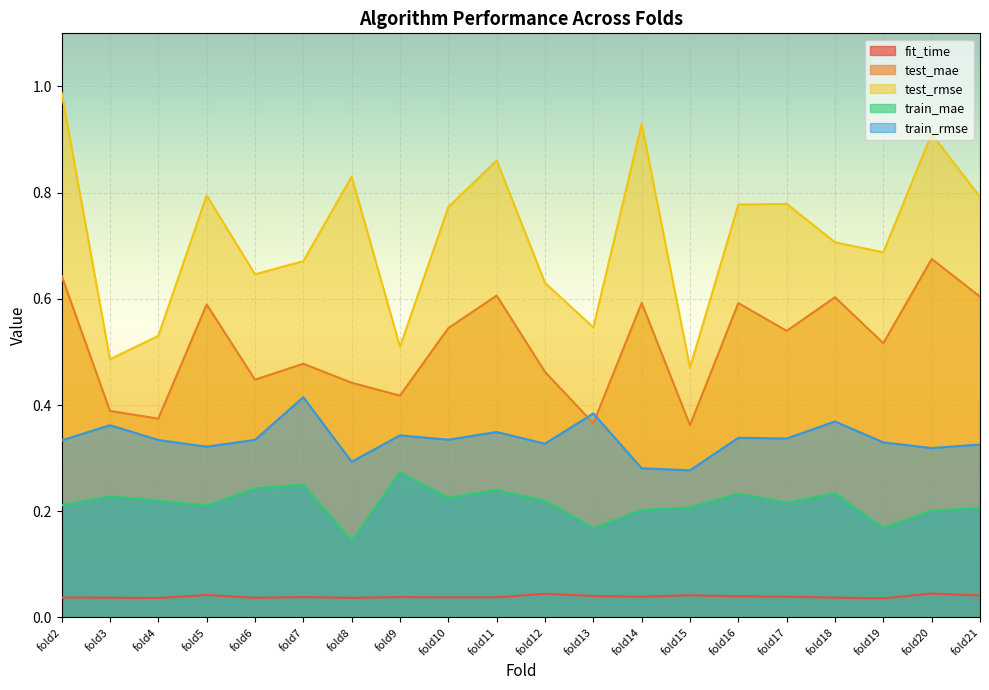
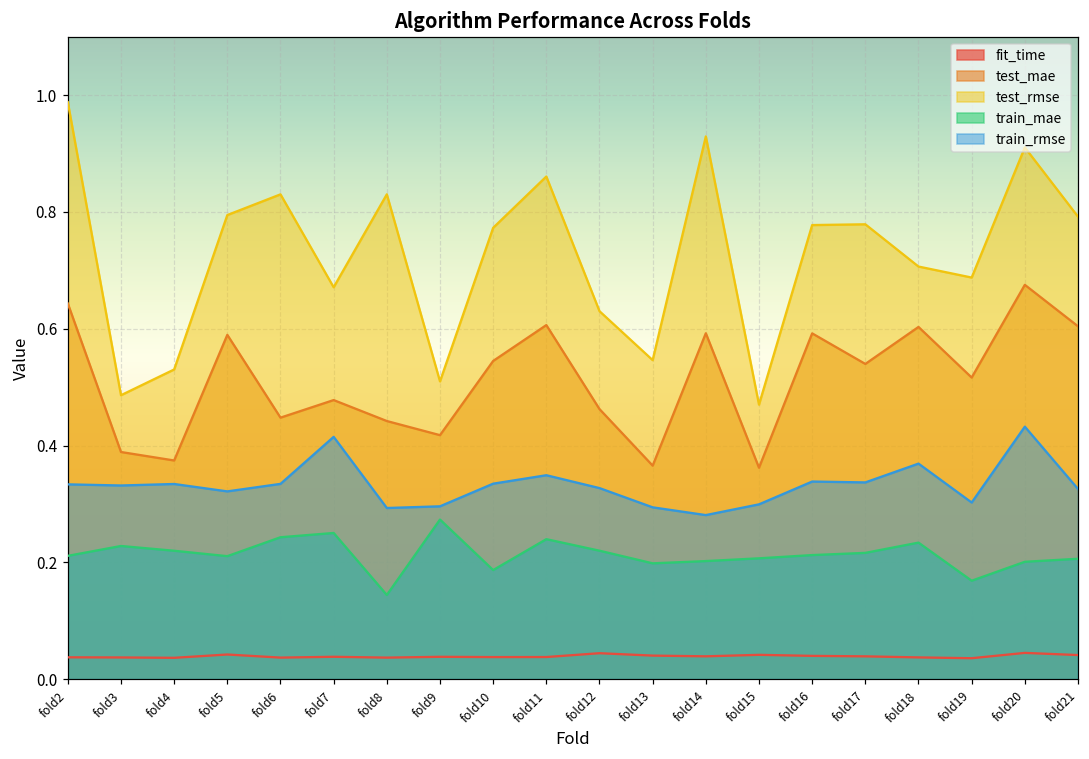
  {
    "test_rmse": {
      "fold2": 0.99,
      "fold3": 0.49,
      "fold4": 0.53,
      "fold5": 0.79,
-     "fold6": 0.65,
+     "fold6": 0.83,
      "fold7": 0.67,
      "fold8": 0.83,
      "fold9": 0.51,
      "fold10": 0.77,
      "fold11": 0.86,
      "fold12": 0.63,
      "fold13": 0.55,
      "fold14": 0.93,
      "fold15": 0.47,
      "fold16": 0.78,
      "fold17": 0.78,
      "fold18": 0.71,
      "fold19": 0.69,
      "fold21": 0.79
    },
    "train_mae": {
      "fold2": 0.21,
      "fold3": 0.23,
      "fold4": 0.22,
      "fold5": 0.21,
      "fold6": 0.24,
      "fold7": 0.25,
      "fold8": 0.14,
      "fold9": 0.27,
-     "fold10": 0.23,
+     "fold10": 0.19,
      "fold11": 0.24,
      "fold12": 0.22,
-     "fold13": 0.17,
+     "fold13": 0.20,
      "fold14": 0.20,
      "fold15": 0.21,
-     "fold16": 0.23,
+     "fold16": 0.21,
      "fold17": 0.22,
      "fold18": 0.23,
      "fold19": 0.17,
      "fold20": 0.20,
      "fold21": 0.21
    },
    "train_rmse": {
      "fold2": 0.33,
-     "fold3": 0.36,
+     "fold3": 0.33,
      "fold4": 0.33,
      "fold5": 0.32,
      "fold6": 0.33,
      "fold7": 0.41,
      "fold8": 0.29,
-     "fold9": 0.34,
+     "fold9": 0.30,
      "fold10": 0.33,
      "fold11": 0.35,
      "fold12": 0.33,
-     "fold13": 0.38,
+     "fold13": 0.29,
      "fold14": 0.28,
-     "fold15": 0.28,
+     "fold15": 0.30,
      "fold16": 0.34,
      "fold17": 0.34,
      "fold18": 0.37,
-     "fold19": 0.33,
-     "fold20": 0.32,
+     "fold19": 0.30,
+     "fold20": 0.43,
      "fold21": 0.33
    }
  }
